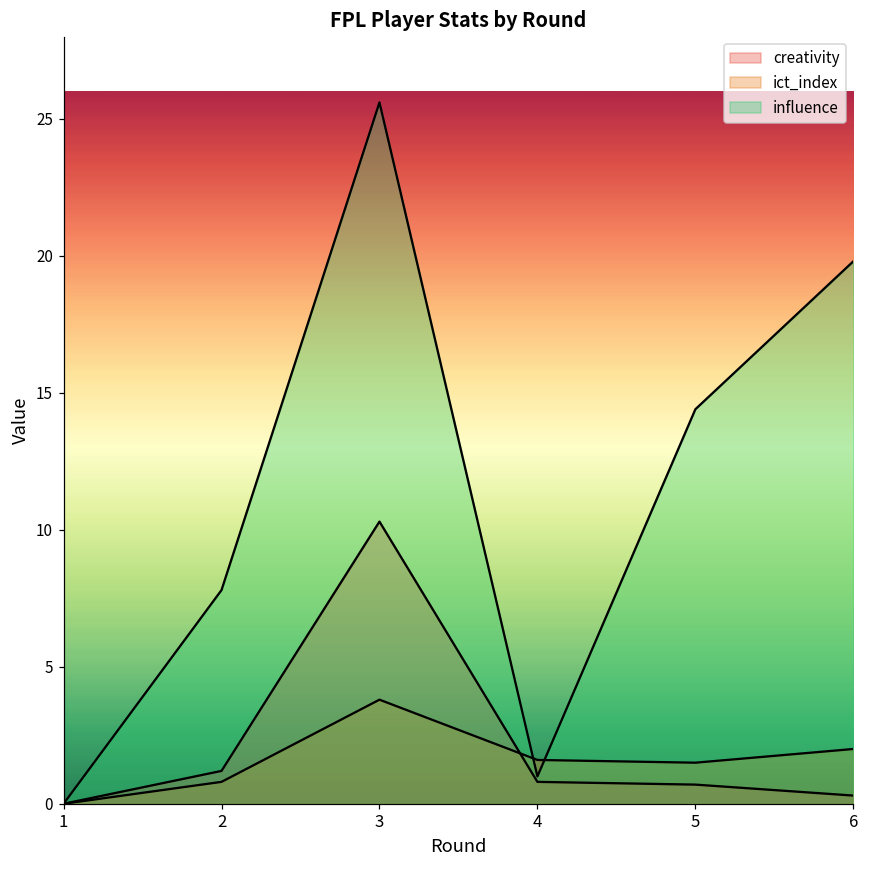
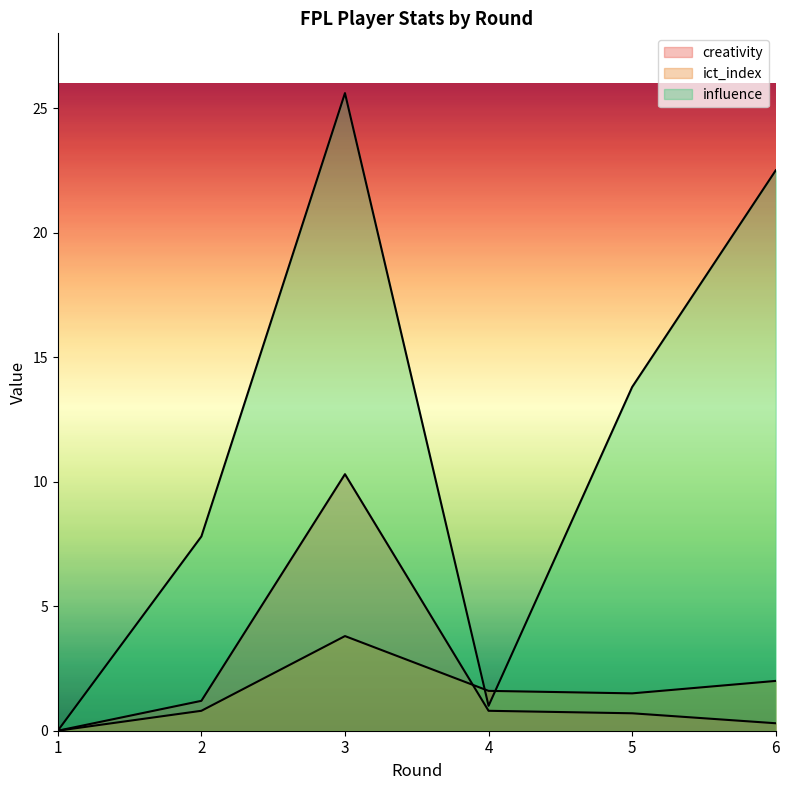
  {
    "influence": {
      "2": 7.8,
      "3": 25.6,
      "4": 1.0,
-     "5": 14.4,
-     "6": 19.8
+     "5": 13.8,
+     "6": 22.5
    }
  }
